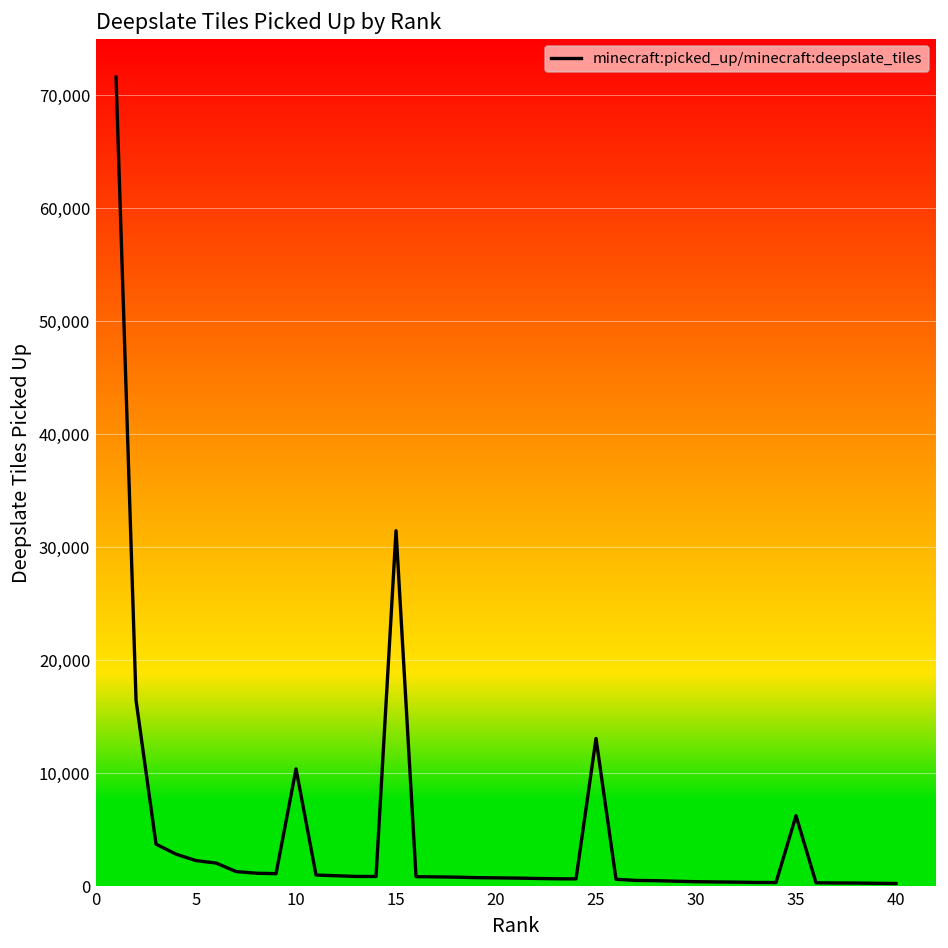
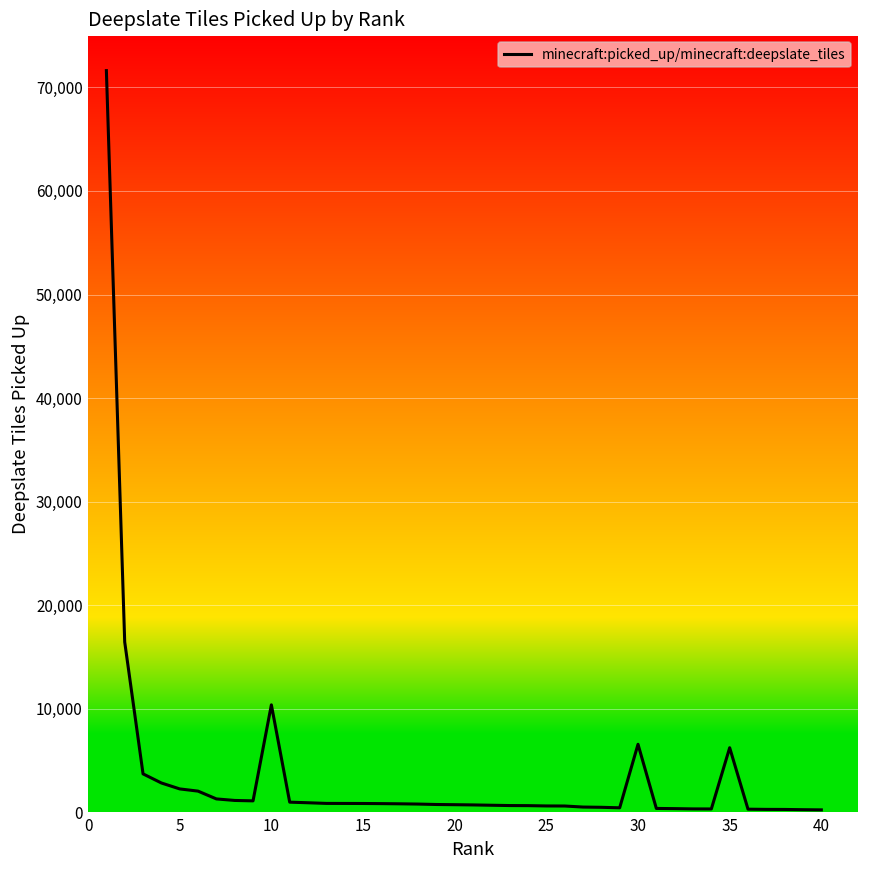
  {
    "5": "2,000",
    "10": "10,000",
-   "15": "31,000",
+   "15": "1,000",
    "20": "1,000",
-   "25": "13,000",
-   "30": "0",
+   "25": "1,000",
+   "30": "7,000",
    "35": "6,000",
    "40": "0"
  }
